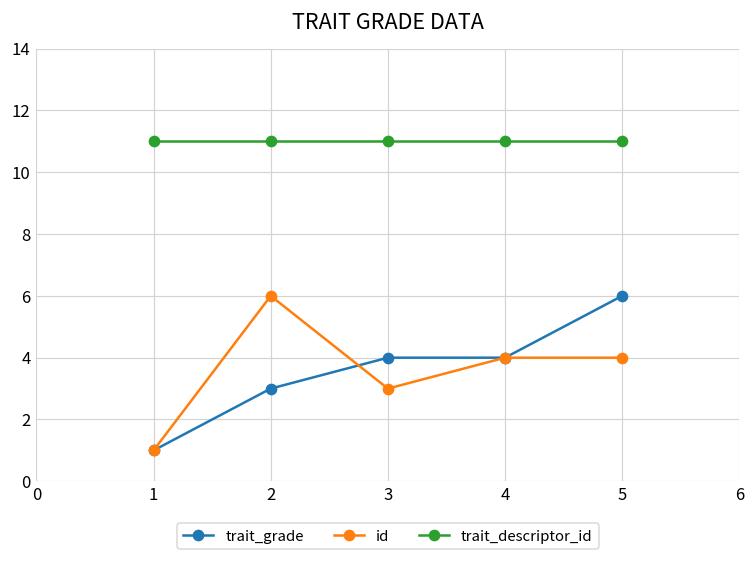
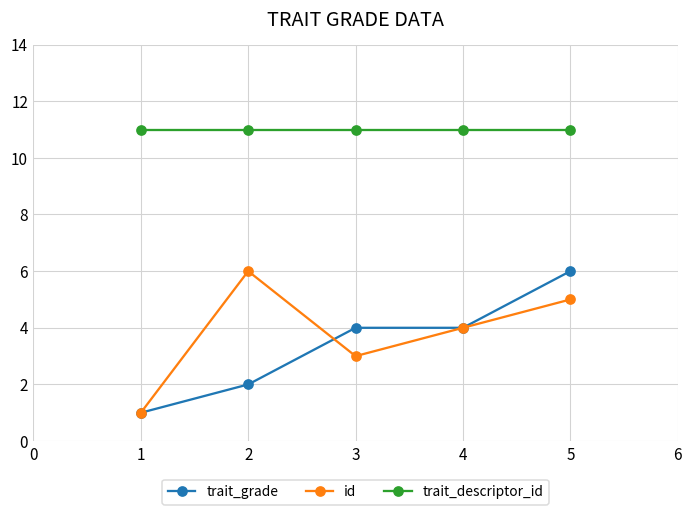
  {
    "trait_grade": {
-     "2": 3,
+     "2": 2,
      "3": 4,
      "5": 6
    },
    "id": {
      "2": 6,
      "3": 3,
-     "5": 4
+     "5": 5
    },
    "trait_descriptor_id": {
      "1": 11,
      "2": 11,
      "3": 11,
      "4": 11,
      "5": 11
    }
  }
